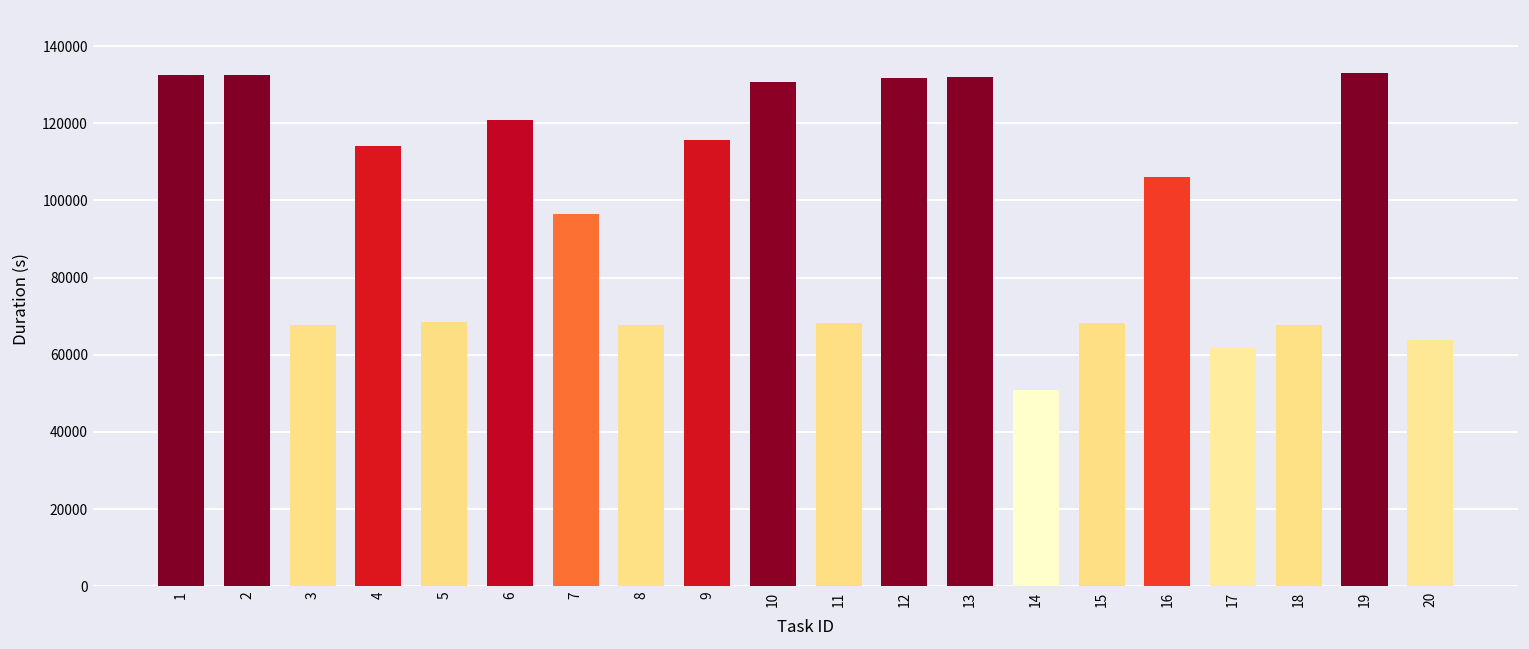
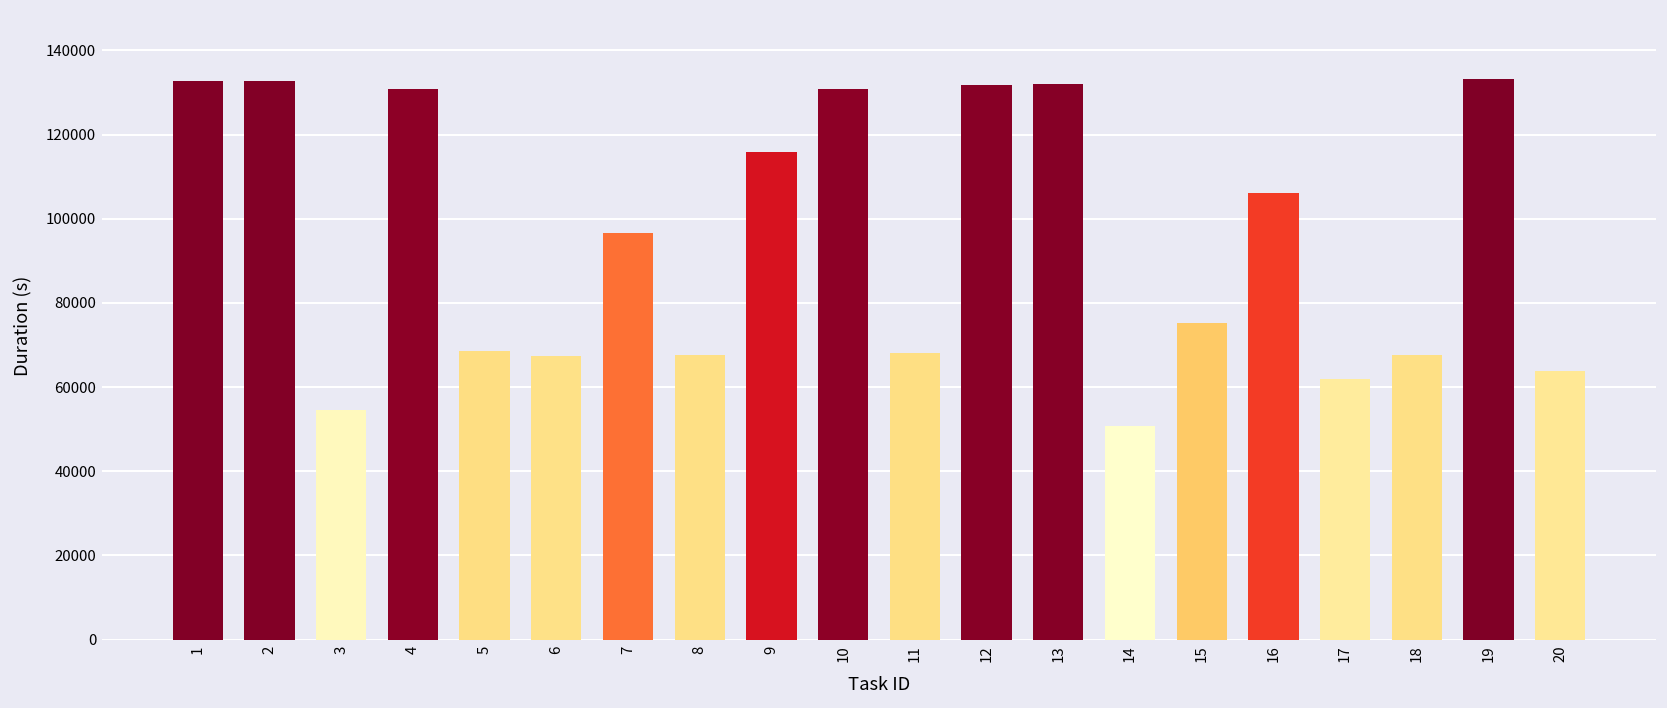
  {
    "1": 133000,
    "2": 133000,
-   "3": 68000,
-   "4": 114000,
+   "3": 55000,
+   "4": 131000,
    "5": 69000,
-   "6": 121000,
+   "6": 67000,
    "7": 97000,
    "8": 68000,
    "9": 116000,
    "10": 131000,
    "11": 68000,
    "12": 132000,
    "13": 132000,
    "14": 51000,
-   "15": 68000,
+   "15": 75000,
    "16": 106000,
    "17": 62000,
    "18": 68000,
    "19": 133000,
    "20": 64000
  }
